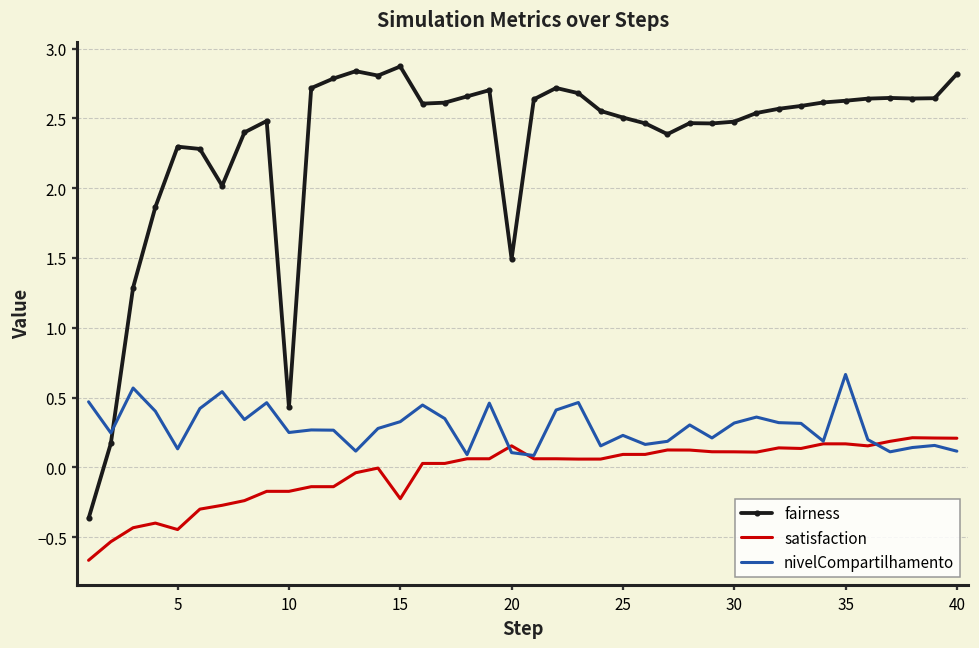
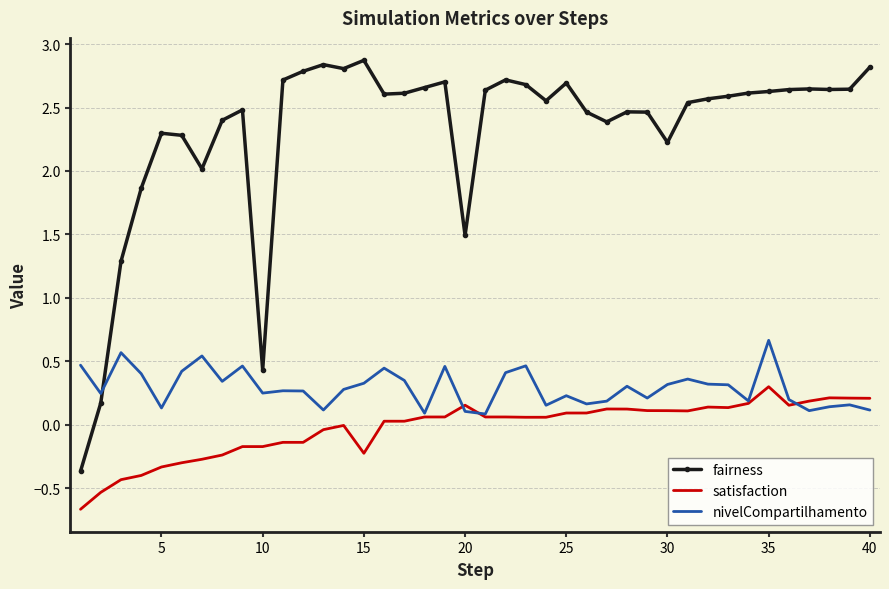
  {
    "fairness": {
      "5": 2.30,
      "10": 0.43,
      "15": 2.87,
      "20": 1.49,
-     "25": 2.51,
-     "30": 2.48,
+     "25": 2.69,
+     "30": 2.23,
      "35": 2.63,
      "40": 2.82
    },
    "satisfaction": {
-     "5": -0.45,
+     "5": -0.33,
      "10": -0.17,
      "15": -0.23,
      "20": 0.15,
      "25": 0.09,
      "30": 0.11,
-     "35": 0.17,
+     "35": 0.30,
      "40": 0.21
    },
    "nivelCompartilhamento": {
      "5": 0.13,
      "10": 0.25,
      "15": 0.33,
      "20": 0.10,
      "25": 0.23,
      "30": 0.32,
      "35": 0.67,
      "40": 0.12
    }
  }
